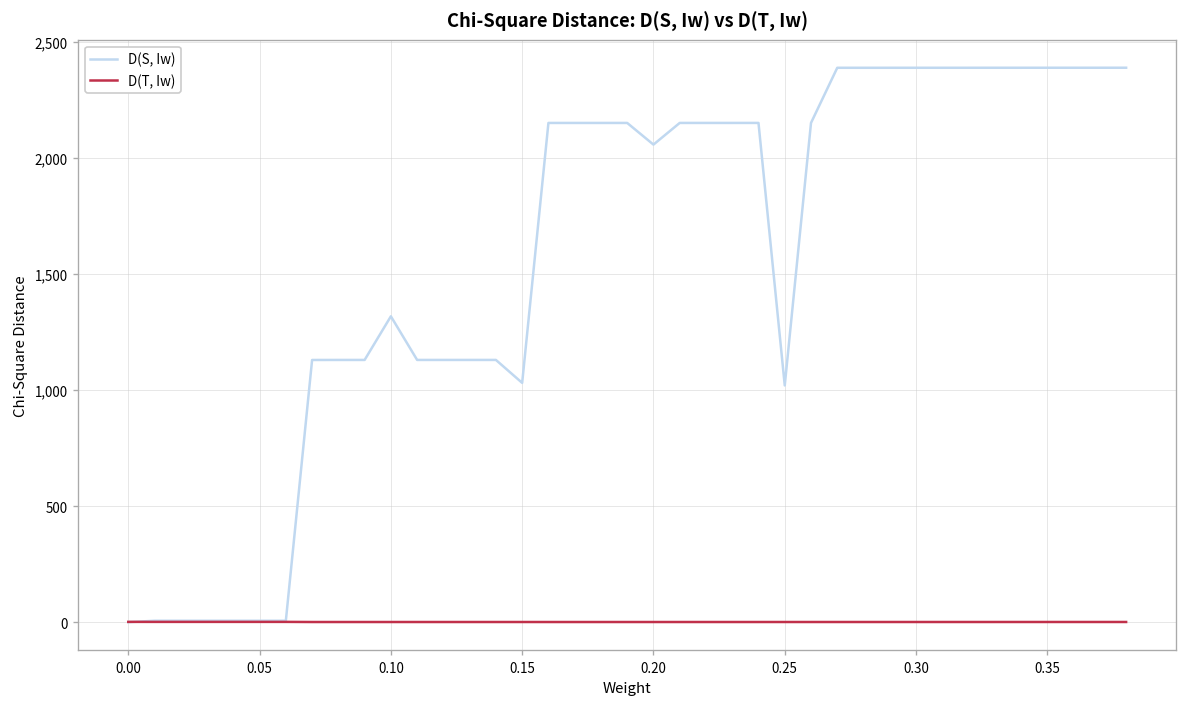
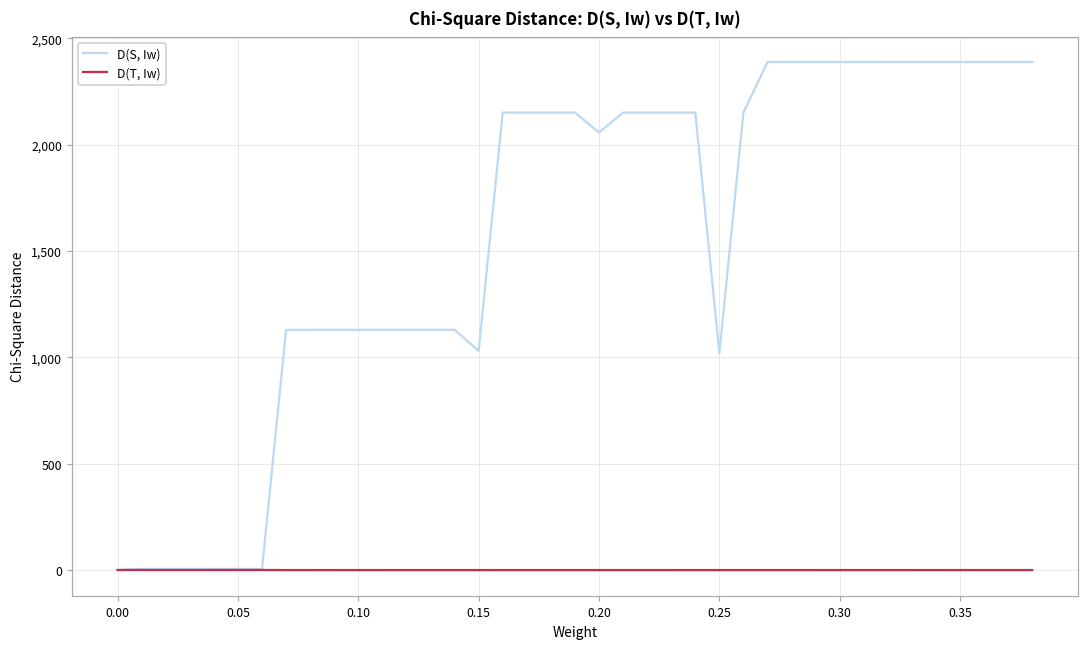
  {
    "D(S, Iw)": {
-     "0.10": "1,320",
+     "0.10": "1,130",
      "0.15": "1,030",
      "0.20": "2,060",
      "0.25": "1,020",
      "0.30": "2,390",
      "0.35": "2,390"
    },
    "D(T, Iw)": {
      "0.10": "0",
      "0.15": "0",
      "0.20": "0",
      "0.25": "0",
      "0.30": "0",
      "0.35": "0"
    }
  }
